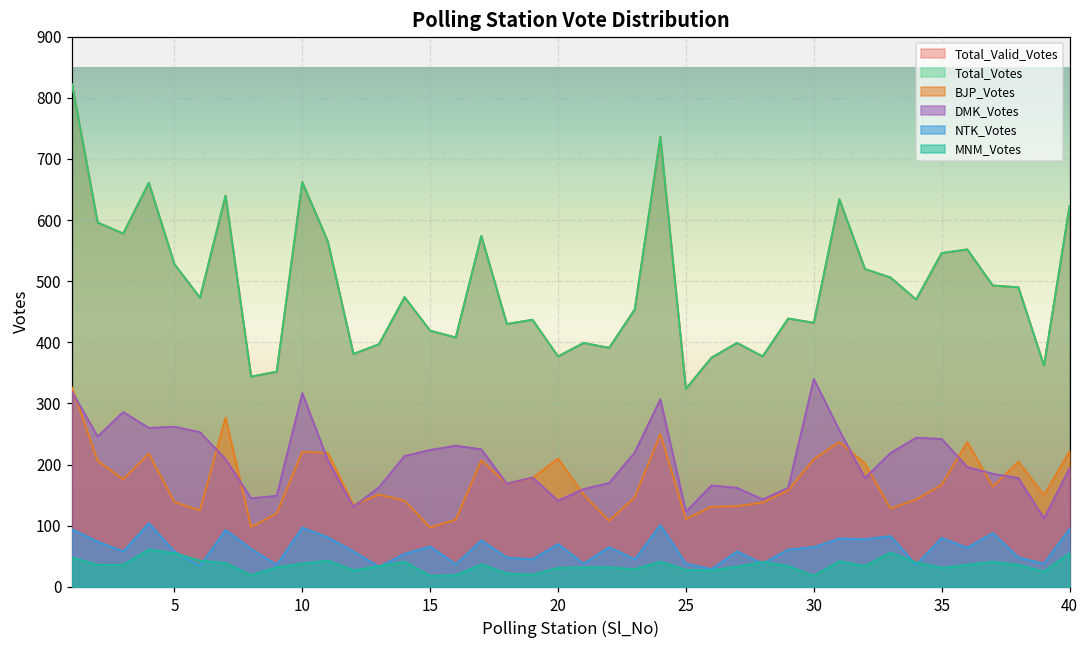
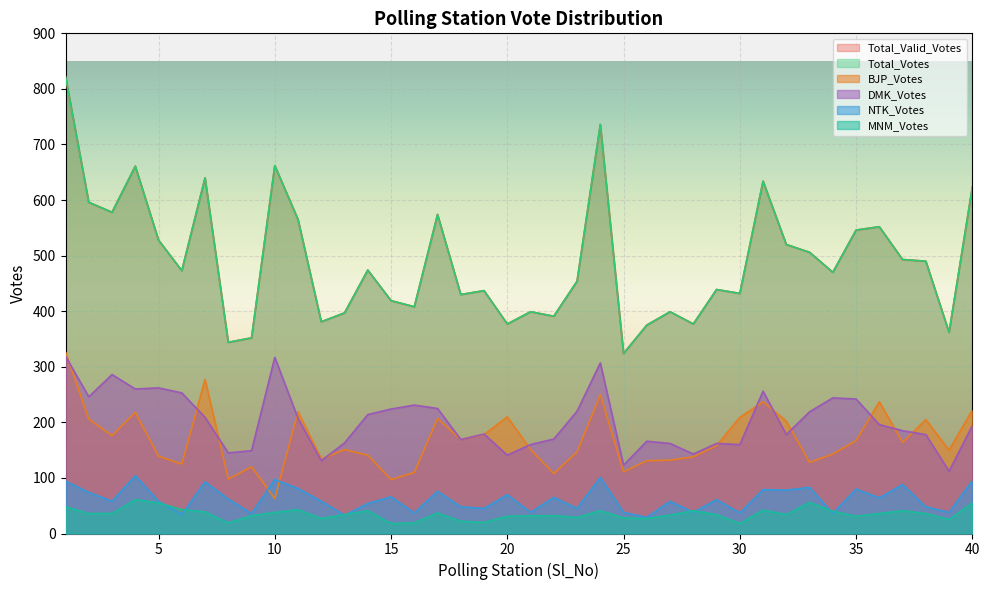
  {
    "BJP_Votes": {
      "5": 140,
-     "10": 220,
+     "10": 60,
      "15": 100,
      "20": 210,
      "25": 110,
      "30": 210,
      "35": 170,
      "40": 220
    },
    "DMK_Votes": {
      "5": 260,
      "10": 320,
      "15": 220,
      "20": 140,
      "25": 120,
-     "30": 340,
+     "30": 160,
      "35": 240,
      "40": 190
    },
    "NTK_Votes": {
      "10": 100,
      "15": 70,
      "20": 70,
      "25": 40,
-     "30": 70,
+     "30": 40,
      "35": 80,
      "40": 100
    }
  }
